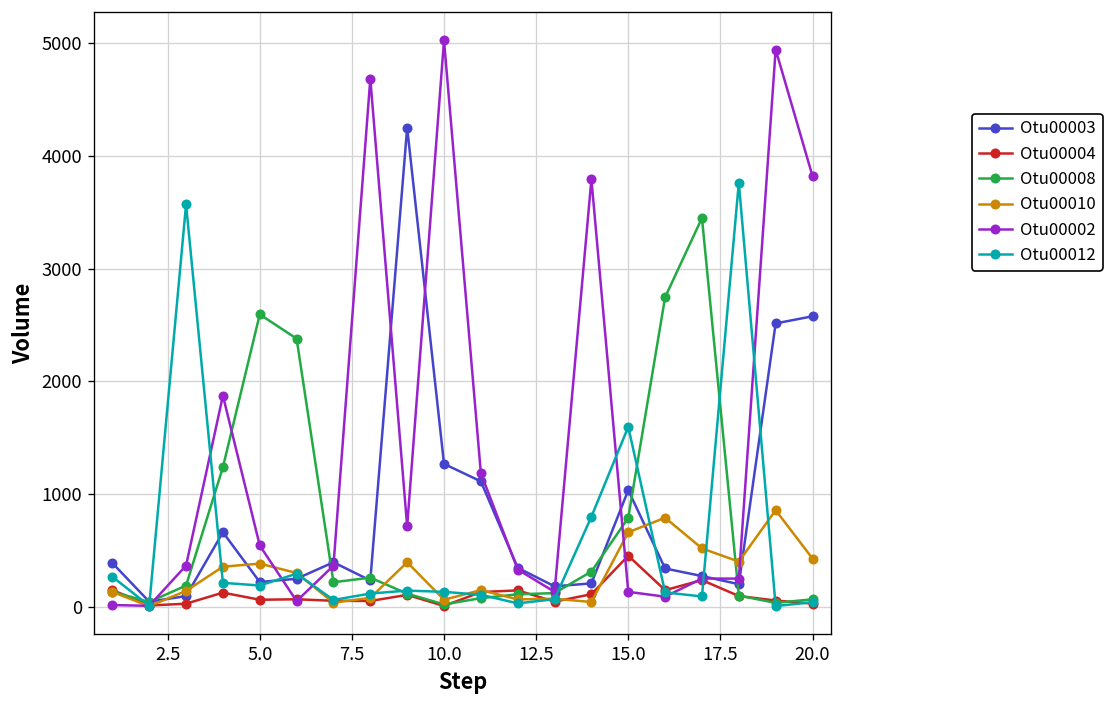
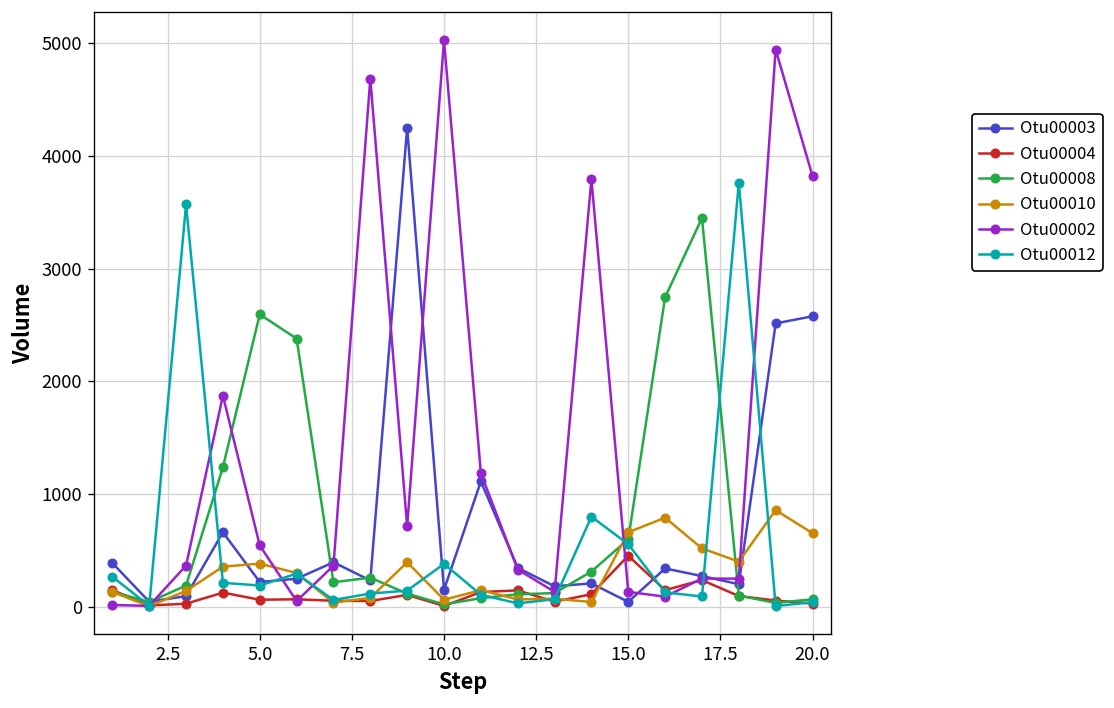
  {
    "Otu00003": {
      "5.0": 200,
-     "10.0": 1300,
-     "15.0": 1000,
+     "10.0": 200,
+     "15.0": 0,
      "20.0": 2600
    },
    "Otu00004": {
      "5.0": 100,
      "15.0": 500
    },
    "Otu00008": {
      "5.0": 2600,
-     "15.0": 800
+     "15.0": 600
    },
    "Otu00010": {
      "5.0": 400,
      "10.0": 100,
      "15.0": 700,
-     "20.0": 400
+     "20.0": 700
    },
    "Otu00002": {
      "5.0": 500,
      "10.0": 5000,
      "15.0": 100,
      "20.0": 3800
    },
    "Otu00012": {
      "5.0": 200,
-     "10.0": 100,
-     "15.0": 1600
+     "10.0": 400,
+     "15.0": 600
    }
  }
